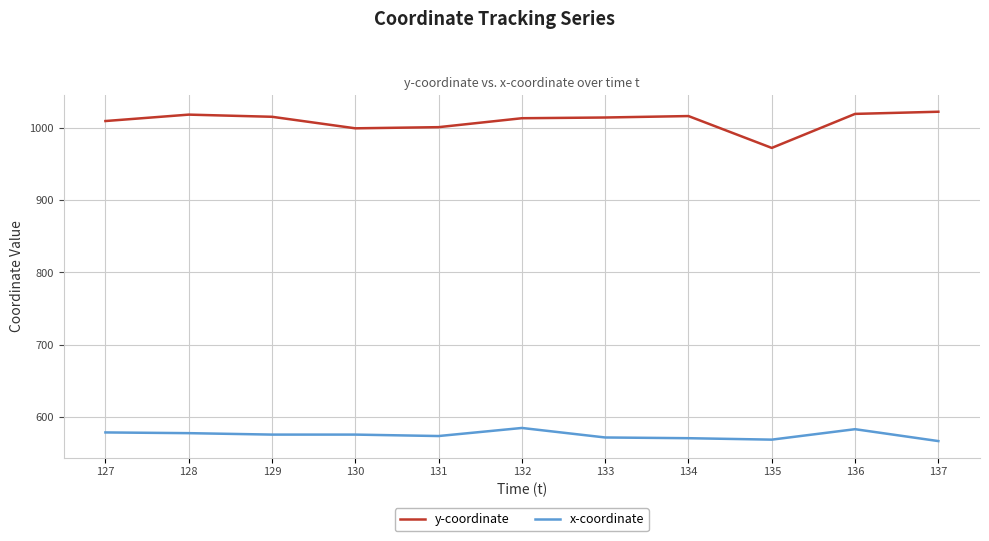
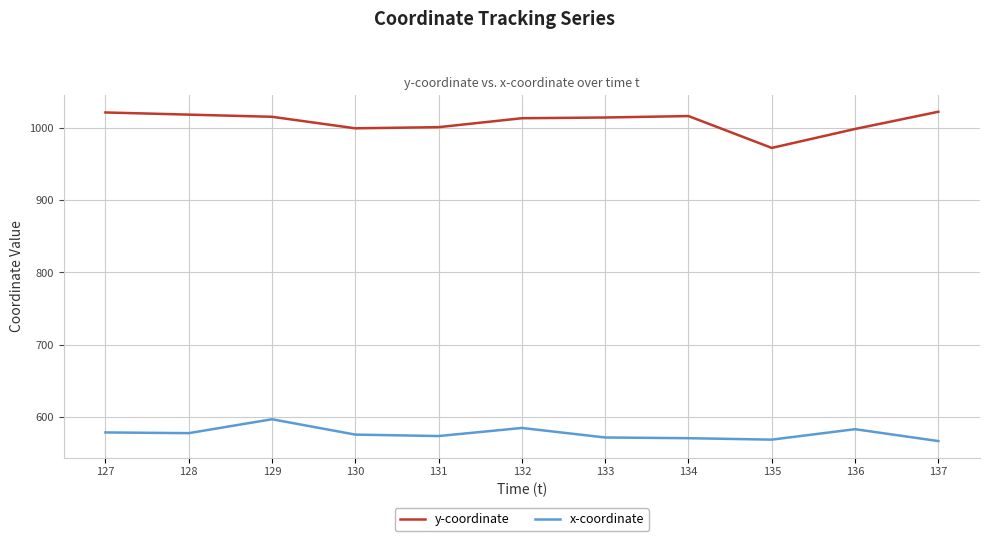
  {
    "y-coordinate": {
-     "127": 1010,
+     "127": 1020,
      "128": 1020,
      "129": 1020,
      "130": 1000,
      "131": 1000,
      "132": 1010,
      "133": 1020,
      "134": 1020,
      "135": 970,
-     "136": 1020,
+     "136": 1000,
      "137": 1020
    },
    "x-coordinate": {
      "127": 580,
      "128": 580,
-     "129": 580,
+     "129": 600,
      "130": 580,
      "131": 570,
      "132": 580,
      "133": 570,
      "134": 570,
      "135": 570,
      "136": 580,
      "137": 570
    }
  }
